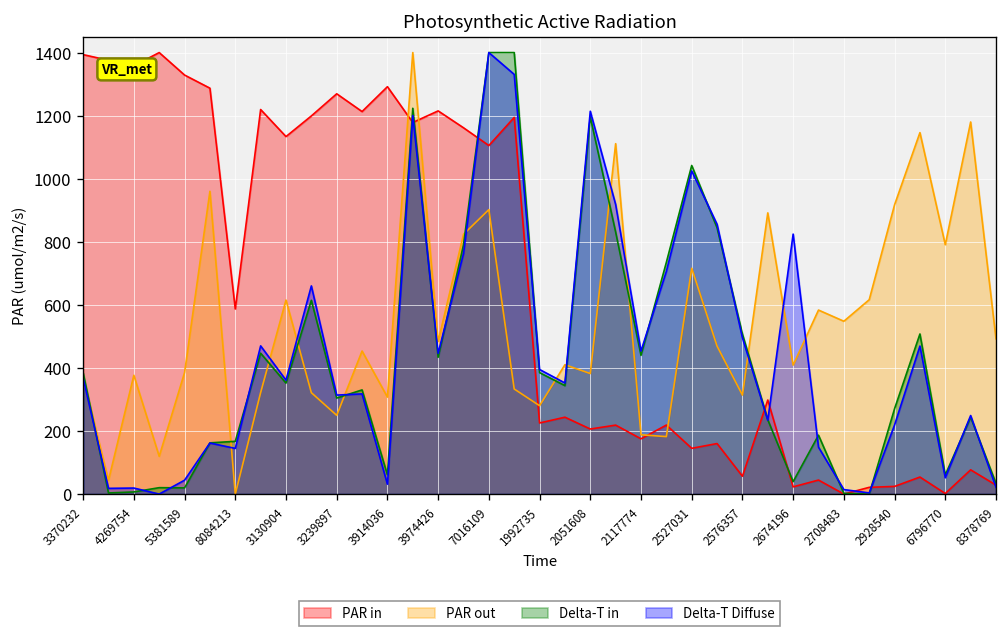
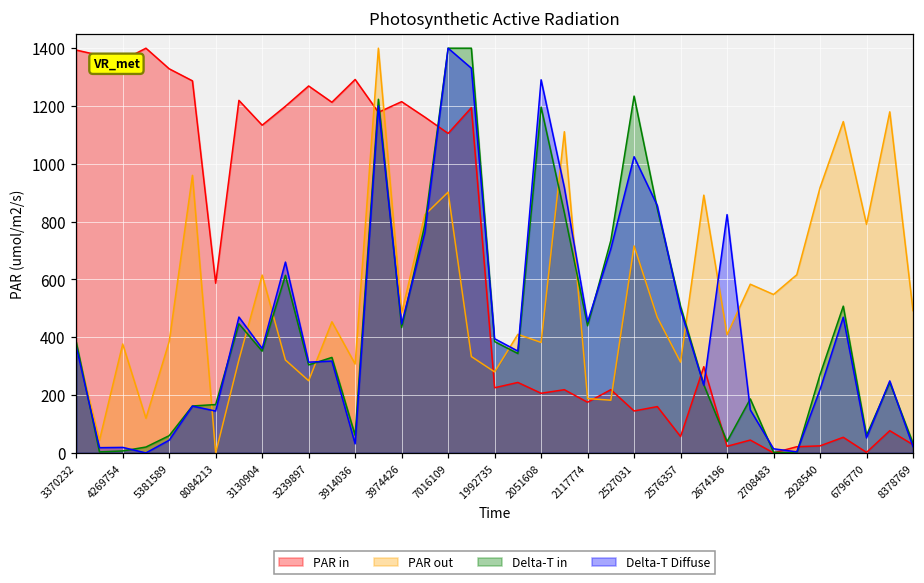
  {
    "PAR in": {
      "3370232": 1390,
      "5381589": 1330,
      "8084213": 590,
      "3130904": 1130,
      "3239897": 1270,
      "3914036": 1290,
      "3974426": 1220,
      "7016109": 1110,
      "1992735": 230,
      "2051608": 210,
      "2117774": 180,
      "2527031": 150,
      "2576357": 60,
      "2674196": 20,
      "2928540": 20,
      "6796770": 0
    },
    "PAR out": {
      "4269754": 380,
      "5381589": 390,
      "8084213": 0,
      "3130904": 620,
      "3239897": 250,
      "3914036": 310,
      "3974426": 480,
      "7016109": 900,
      "1992735": 280,
      "2051608": 380,
      "2117774": 190,
      "2527031": 720,
      "2576357": 310,
      "2674196": 410,
      "2708483": 550,
      "2928540": 920,
      "6796770": 790,
      "8378769": 490
    },
    "Delta-T in": {
      "3370232": 380,
      "4269754": 10,
-     "5381589": 20,
+     "5381589": 60,
      "8084213": 170,
      "3914036": 60,
      "3974426": 430,
      "1992735": 390,
      "2051608": 1200,
      "2117774": 440,
-     "2527031": 1040,
+     "2527031": 1230,
      "2576357": 510,
      "2674196": 40,
      "2928540": 270
    },
    "Delta-T Diffuse": {
      "4269754": 20,
      "5381589": 40,
      "8084213": 140,
      "3914036": 30,
      "3974426": 450,
      "1992735": 400,
-     "2051608": 1210,
+     "2051608": 1290,
      "2117774": 450,
      "2527031": 1020,
      "2576357": 500,
      "2674196": 820,
      "2708483": 10,
      "2928540": 220
    }
  }
